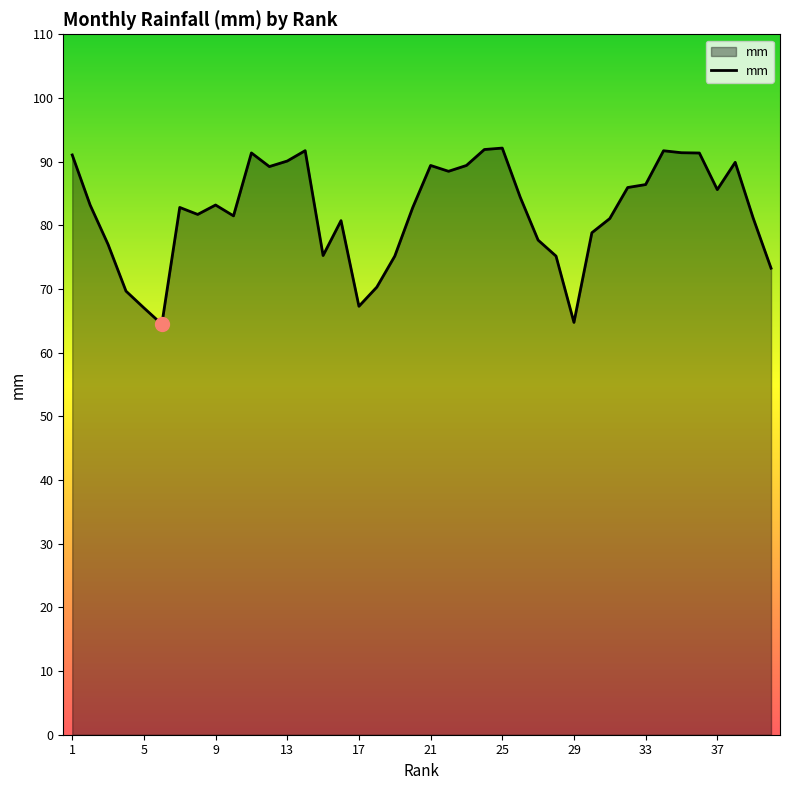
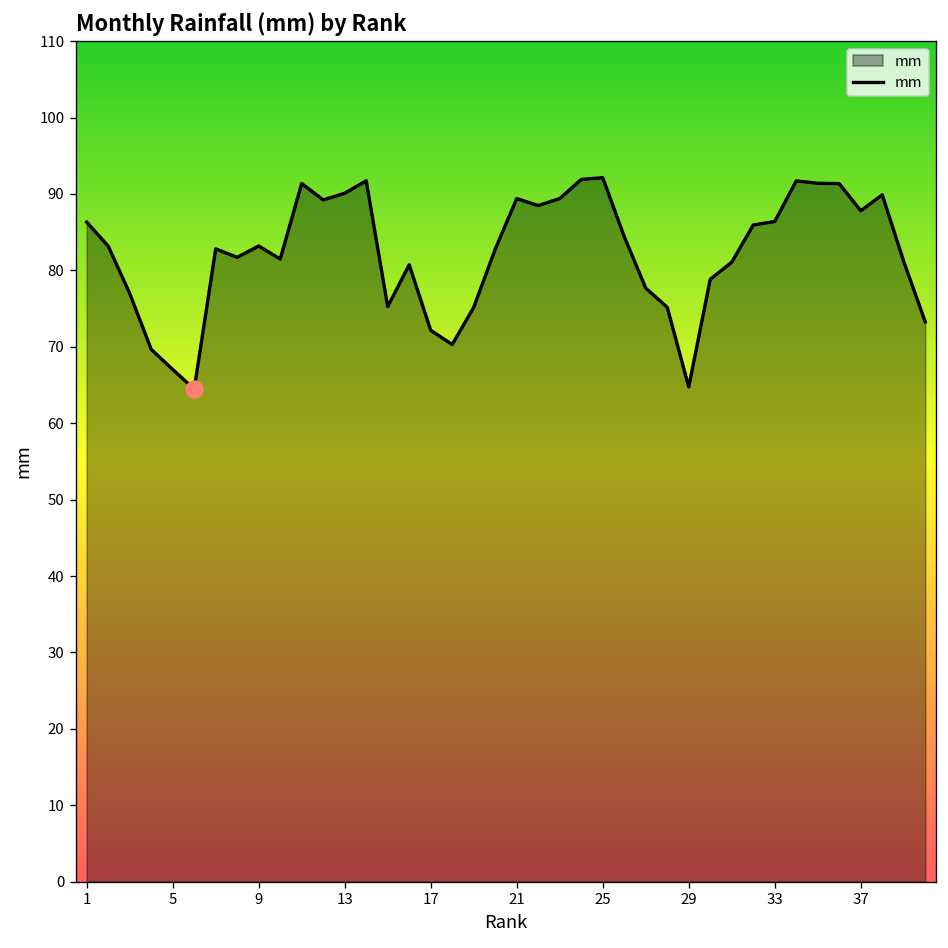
  {
    "mm": {
-     "1": 91,
+     "1": 86,
      "5": 67,
      "9": 83,
      "13": 90,
-     "17": 67,
+     "17": 72,
      "21": 89,
      "25": 92,
      "29": 65,
      "33": 86,
-     "37": 86
+     "37": 88
    }
  }
